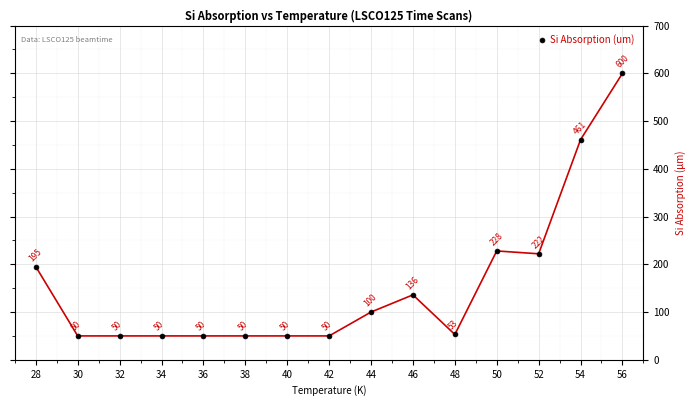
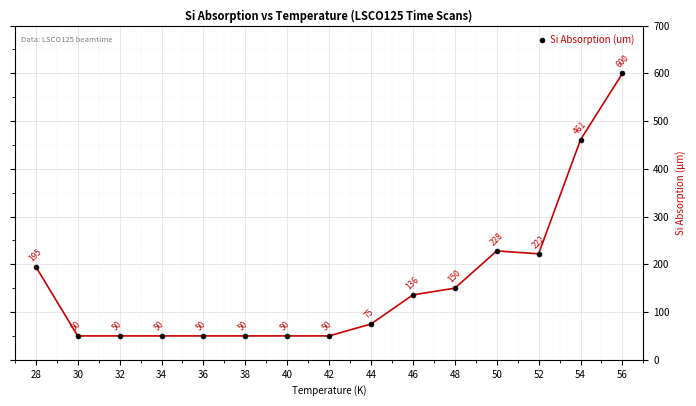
  {
    "28": 195,
    "30": 50,
    "32": 50,
    "34": 50,
    "36": 50,
    "38": 50,
    "40": 50,
    "42": 50,
-   "44": 100,
+   "44": 75,
    "46": 136,
-   "48": 53,
+   "48": 150,
    "50": 228,
    "52": 222,
    "54": 461,
    "56": 600
  }
